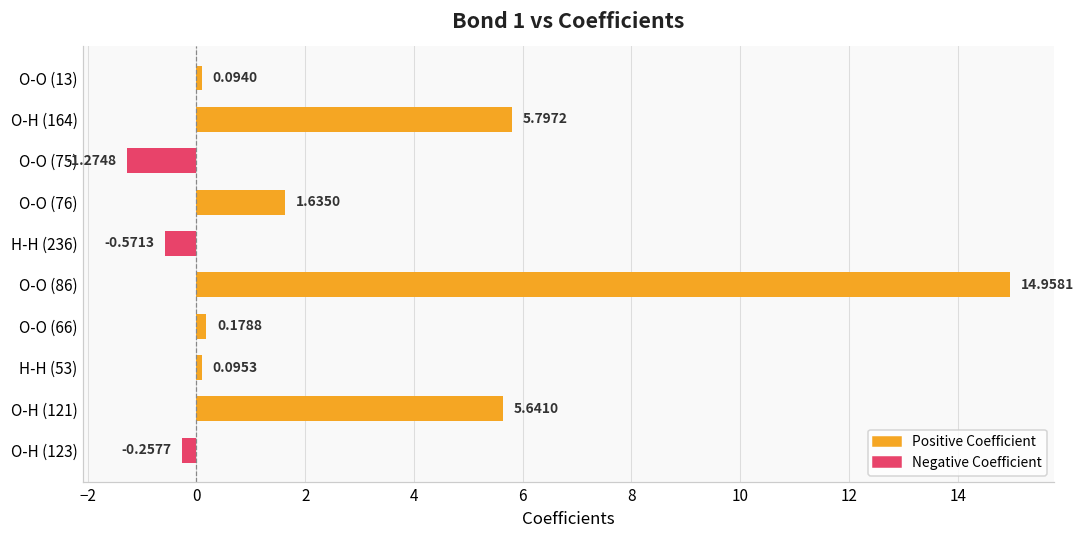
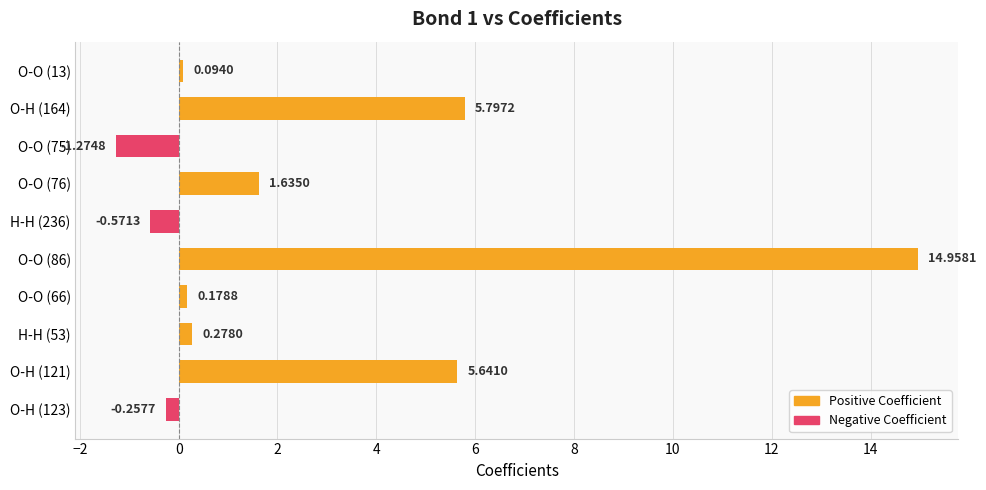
  {
    "O-O (13)": 0.0940,
    "O-H (164)": 5.7972,
    "O-O (75)": -1.2748,
    "O-O (76)": 1.6350,
    "H-H (236)": -0.5713,
    "O-O (86)": 14.9581,
    "O-O (66)": 0.1788,
-   "H-H (53)": 0.0953,
+   "H-H (53)": 0.2780,
    "O-H (121)": 5.6410,
    "O-H (123)": -0.2577
  }
